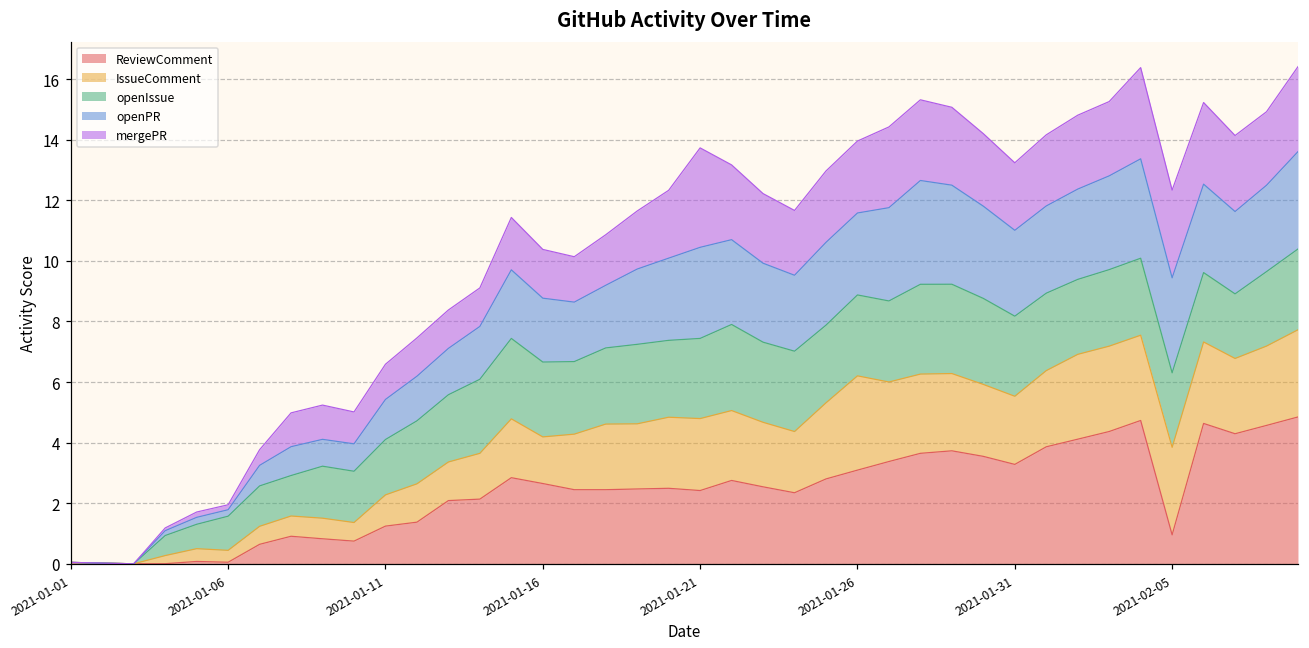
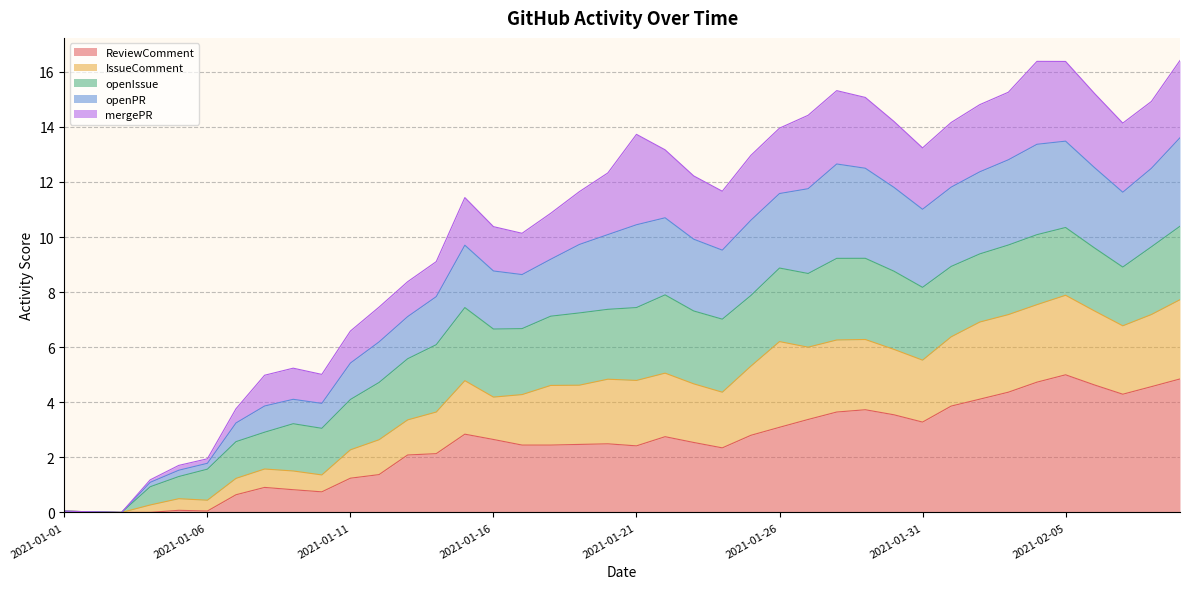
  {
    "ReviewComment": {
      "2021-01-06": 0.1,
      "2021-01-11": 1.2,
      "2021-01-16": 2.6,
      "2021-01-21": 2.4,
      "2021-01-26": 3.1,
      "2021-01-31": 3.3,
-     "2021-02-05": 1.0
+     "2021-02-05": 5.0
    },
    "IssueComment": {
      "2021-01-06": 0.4,
      "2021-01-11": 1.0,
      "2021-01-16": 1.5,
      "2021-01-21": 2.4,
      "2021-01-26": 3.1,
      "2021-01-31": 2.2,
      "2021-02-05": 2.9
    },
    "openIssue": {
      "2021-01-06": 1.1,
      "2021-01-11": 1.8,
      "2021-01-16": 2.5,
      "2021-01-21": 2.6,
      "2021-01-26": 2.7,
      "2021-01-31": 2.6,
      "2021-02-05": 2.5
    },
    "openPR": {
      "2021-01-06": 0.2,
      "2021-01-11": 1.3,
      "2021-01-16": 2.1,
      "2021-01-21": 3.0,
      "2021-01-26": 2.7,
      "2021-01-31": 2.8,
      "2021-02-05": 3.1
    },
    "mergePR": {
      "2021-01-06": 0.2,
      "2021-01-11": 1.2,
      "2021-01-16": 1.6,
      "2021-01-21": 3.3,
      "2021-01-26": 2.4,
      "2021-01-31": 2.2,
      "2021-02-05": 2.9
    }
  }
